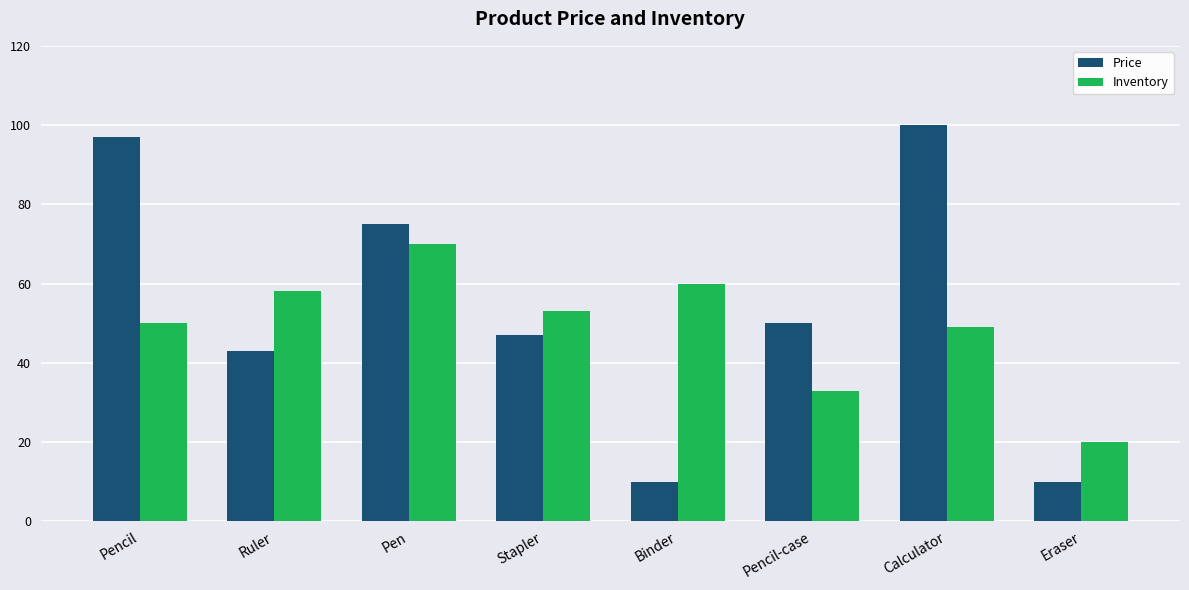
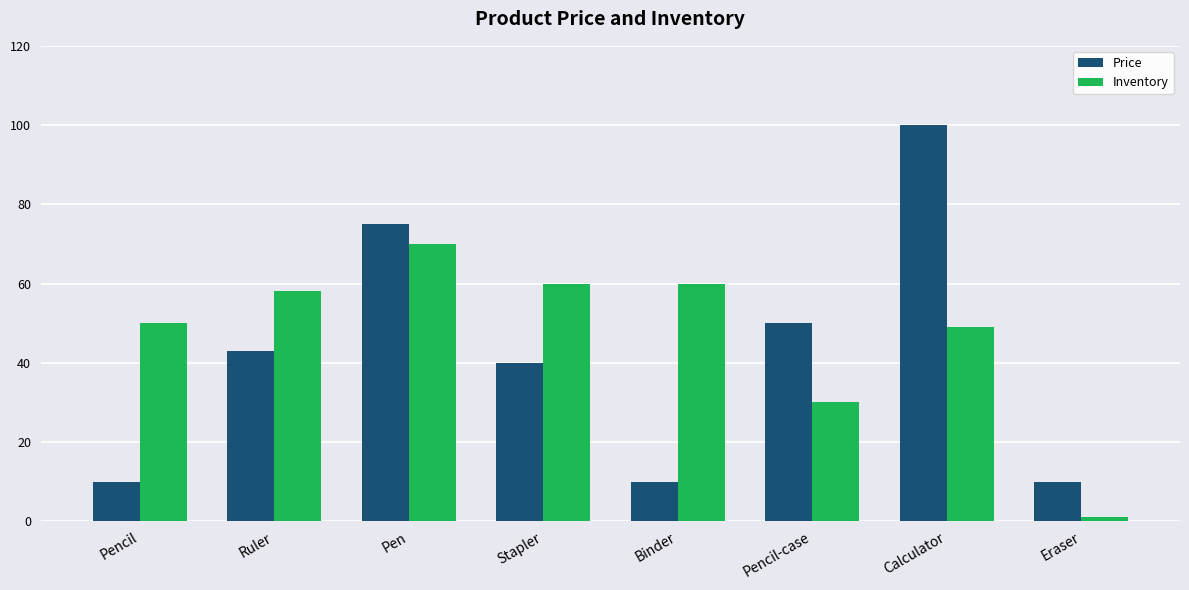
  {
    "Price": {
-     "Pencil": 97,
+     "Pencil": 10,
      "Ruler": 43,
      "Pen": 75,
-     "Stapler": 47,
+     "Stapler": 40,
      "Binder": 10,
      "Pencil-case": 50,
      "Calculator": 100,
      "Eraser": 10
    },
    "Inventory": {
      "Pencil": 50,
      "Ruler": 58,
      "Pen": 70,
-     "Stapler": 53,
+     "Stapler": 60,
      "Binder": 60,
-     "Pencil-case": 33,
+     "Pencil-case": 30,
      "Calculator": 49,
-     "Eraser": 20
+     "Eraser": 1
    }
  }
